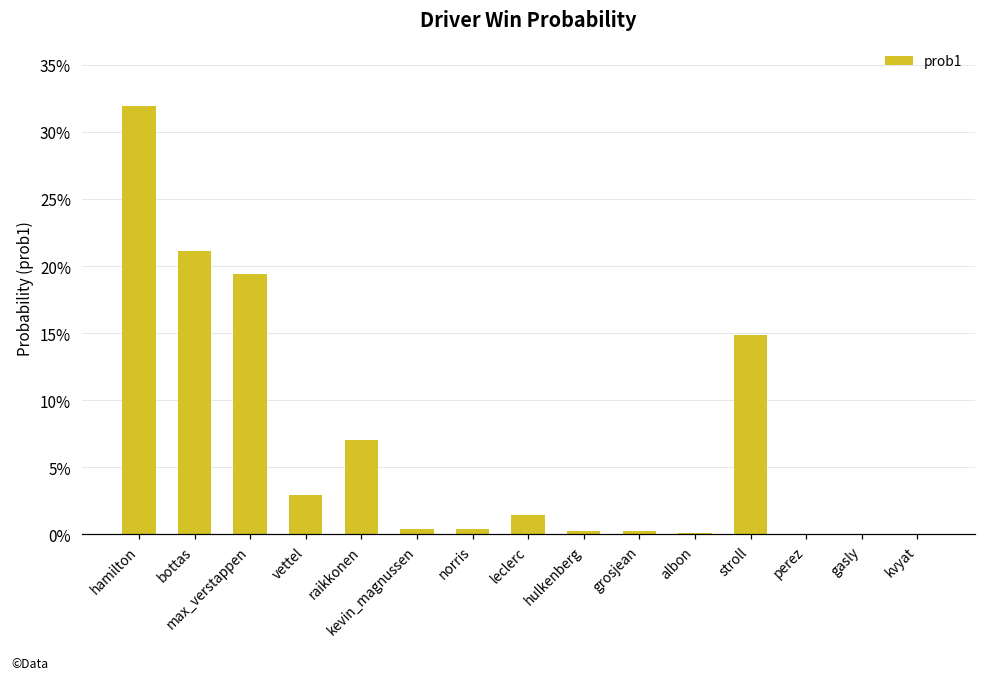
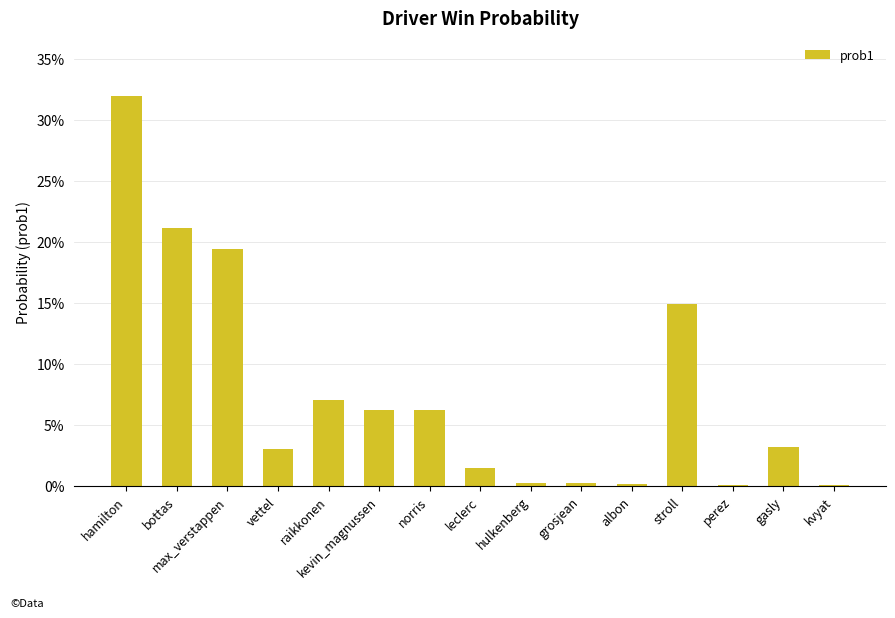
  {
    "hamilton": "31.9%",
    "bottas": "21.1%",
    "max_verstappen": "19.4%",
    "vettel": "3.0%",
    "raikkonen": "7.1%",
-   "kevin_magnussen": "0.4%",
-   "norris": "0.4%",
+   "kevin_magnussen": "6.2%",
+   "norris": "6.2%",
    "leclerc": "1.5%",
    "hulkenberg": "0.3%",
    "grosjean": "0.2%",
    "stroll": "14.9%",
-   "gasly": "0.0%"
+   "gasly": "3.1%"
  }
